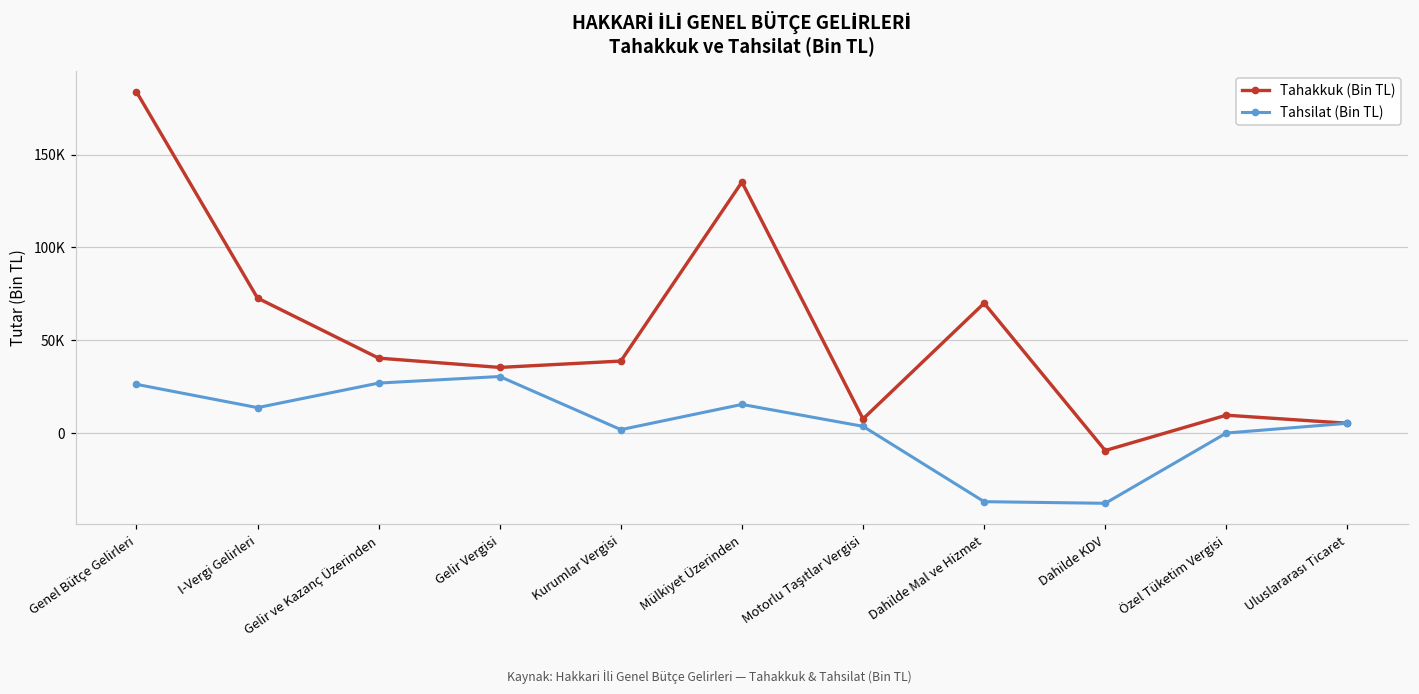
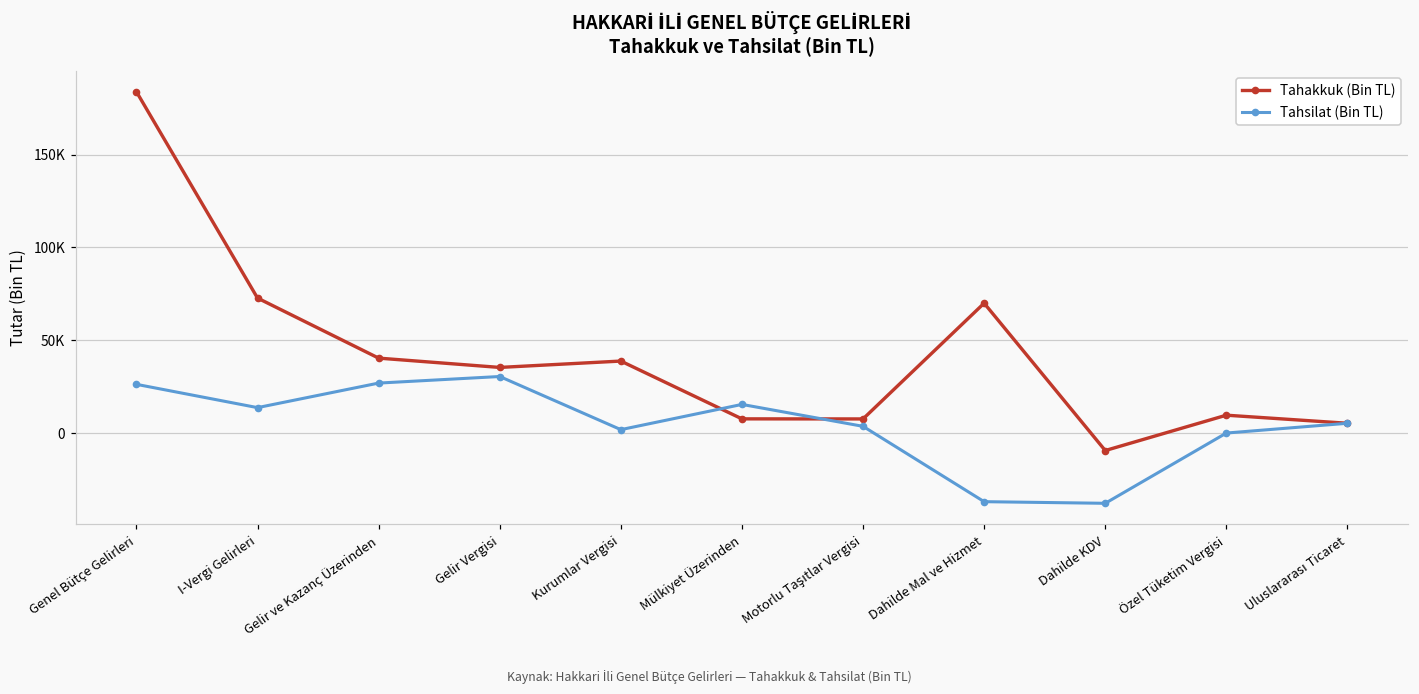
  {
    "Tahakkuk (Bin TL)": {
      "Genel Bütçe Gelirleri": 184000,
      "I-Vergi Gelirleri": 73000,
      "Gelir ve Kazanç Üzerinden": 40000,
      "Gelir Vergisi": 35000,
      "Kurumlar Vergisi": 39000,
-     "Mülkiyet Üzerinden": 135000,
+     "Mülkiyet Üzerinden": 8000,
      "Motorlu Taşıtlar Vergisi": 8000,
      "Dahilde Mal ve Hizmet": 70000,
      "Dahilde KDV": -9000,
      "Özel Tüketim Vergisi": 10000
    },
    "Tahsilat (Bin TL)": {
      "Genel Bütçe Gelirleri": 26000,
      "I-Vergi Gelirleri": 14000,
      "Gelir ve Kazanç Üzerinden": 27000,
      "Gelir Vergisi": 31000,
      "Kurumlar Vergisi": 2000,
      "Mülkiyet Üzerinden": 16000,
      "Motorlu Taşıtlar Vergisi": 4000,
      "Dahilde Mal ve Hizmet": -37000,
      "Dahilde KDV": -38000,
      "Özel Tüketim Vergisi": 0
    }
  }
